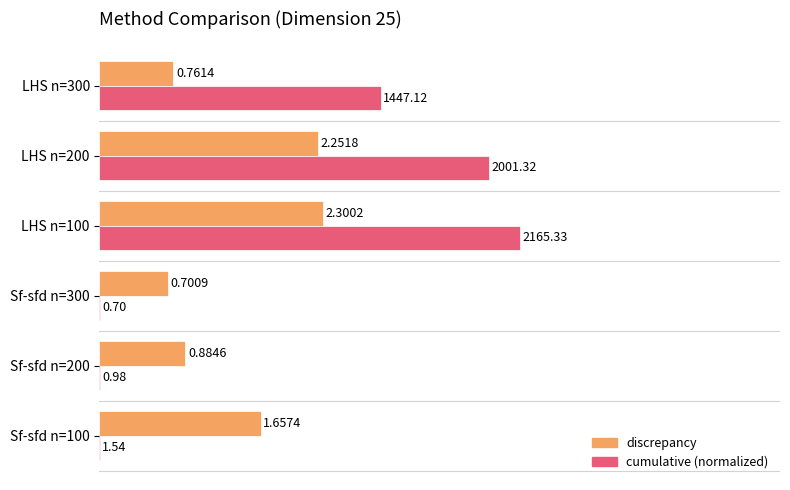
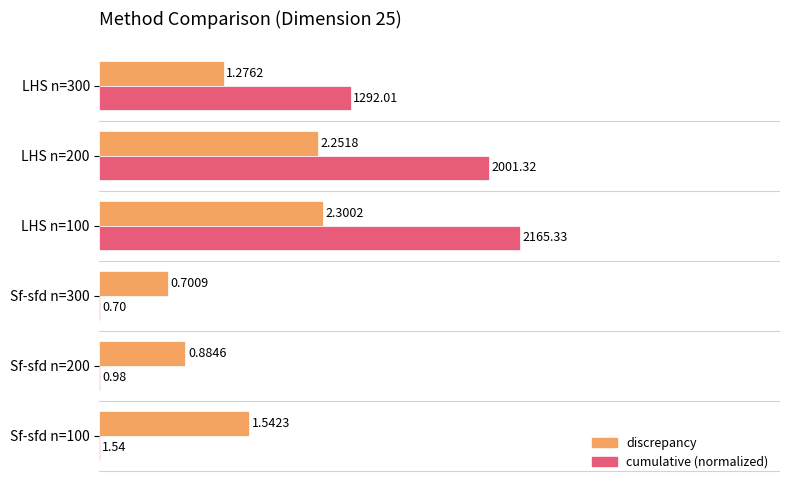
  {
    "discrepancy": {
-     "LHS n=300": 0.7614,
-     "Sf-sfd n=100": 1.6574
+     "LHS n=300": 1.2762,
+     "Sf-sfd n=100": 1.5423
    },
    "cumulative (normalized)": {
-     "LHS n=300": 1447.12
+     "LHS n=300": 1292.01
    }
  }
